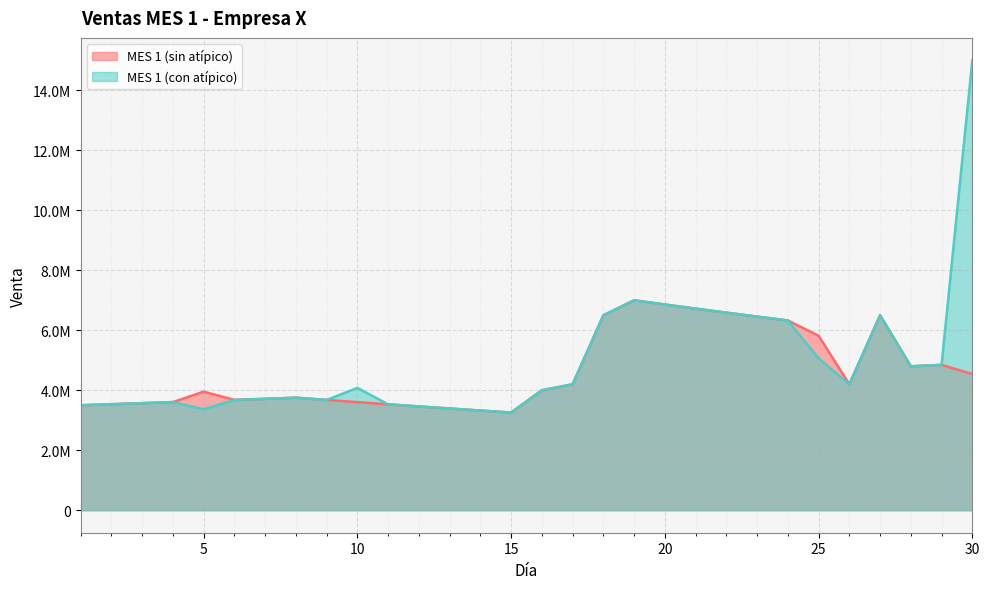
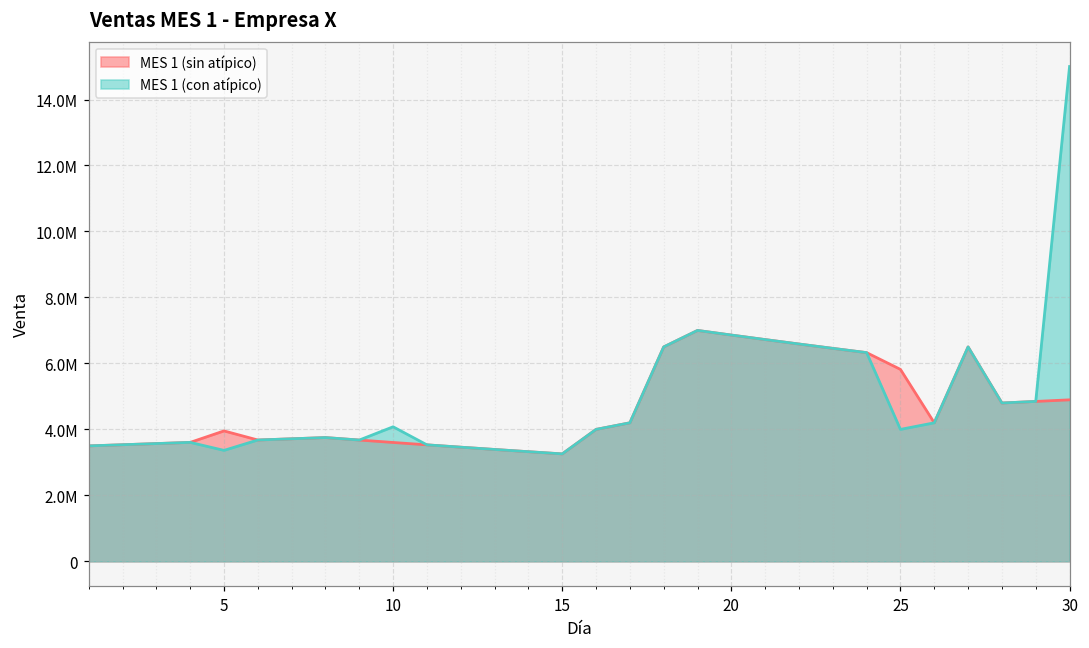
  {
    "MES 1 (sin atípico)": {
      "5": 4000000,
      "10": 3600000,
      "25": 5800000,
-     "30": 4500000
+     "30": 4900000
    },
    "MES 1 (con atípico)": {
      "5": 3400000,
      "10": 4100000,
-     "25": 5100000,
+     "25": 4000000,
      "30": 15000000
    }
  }
